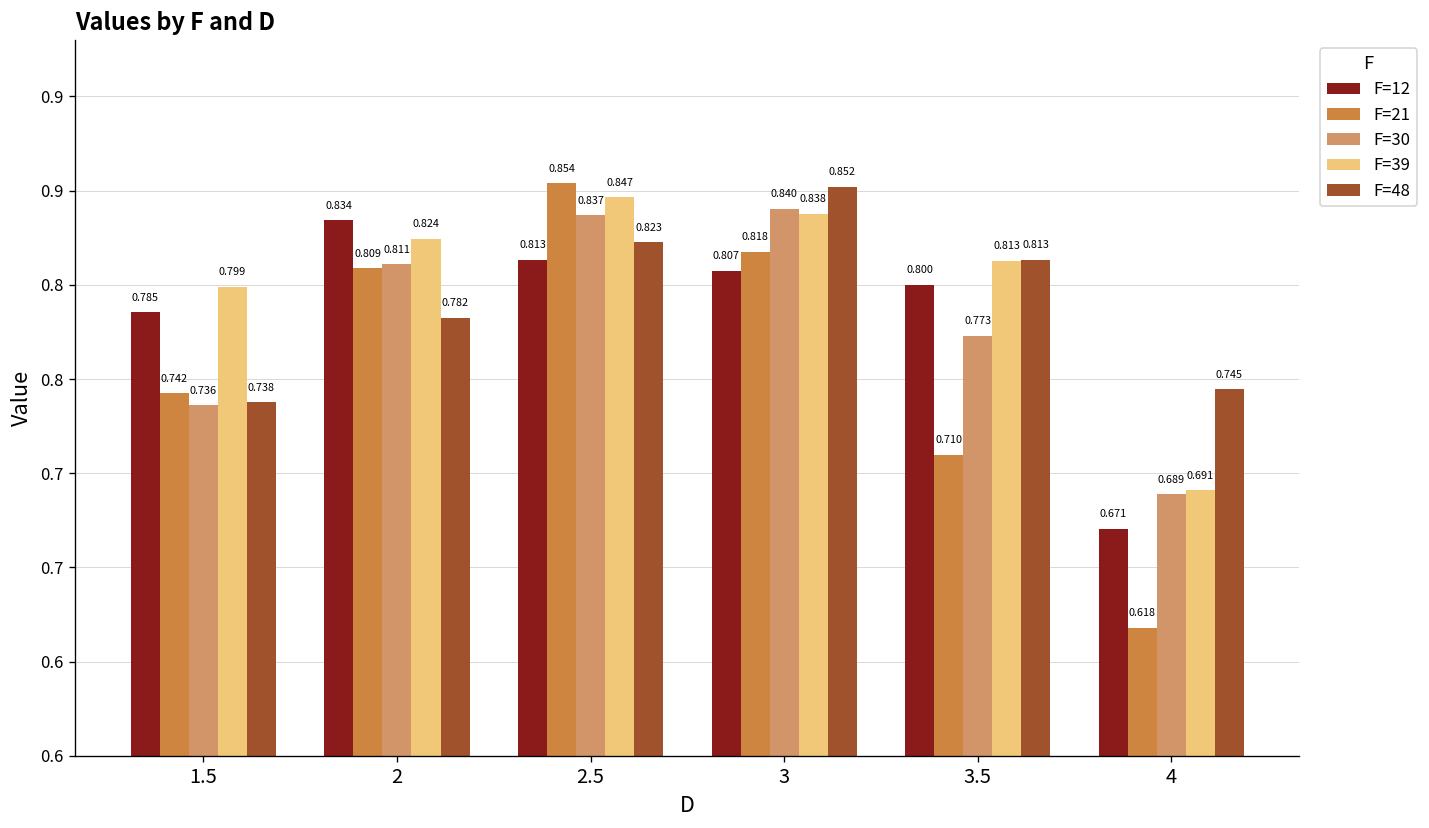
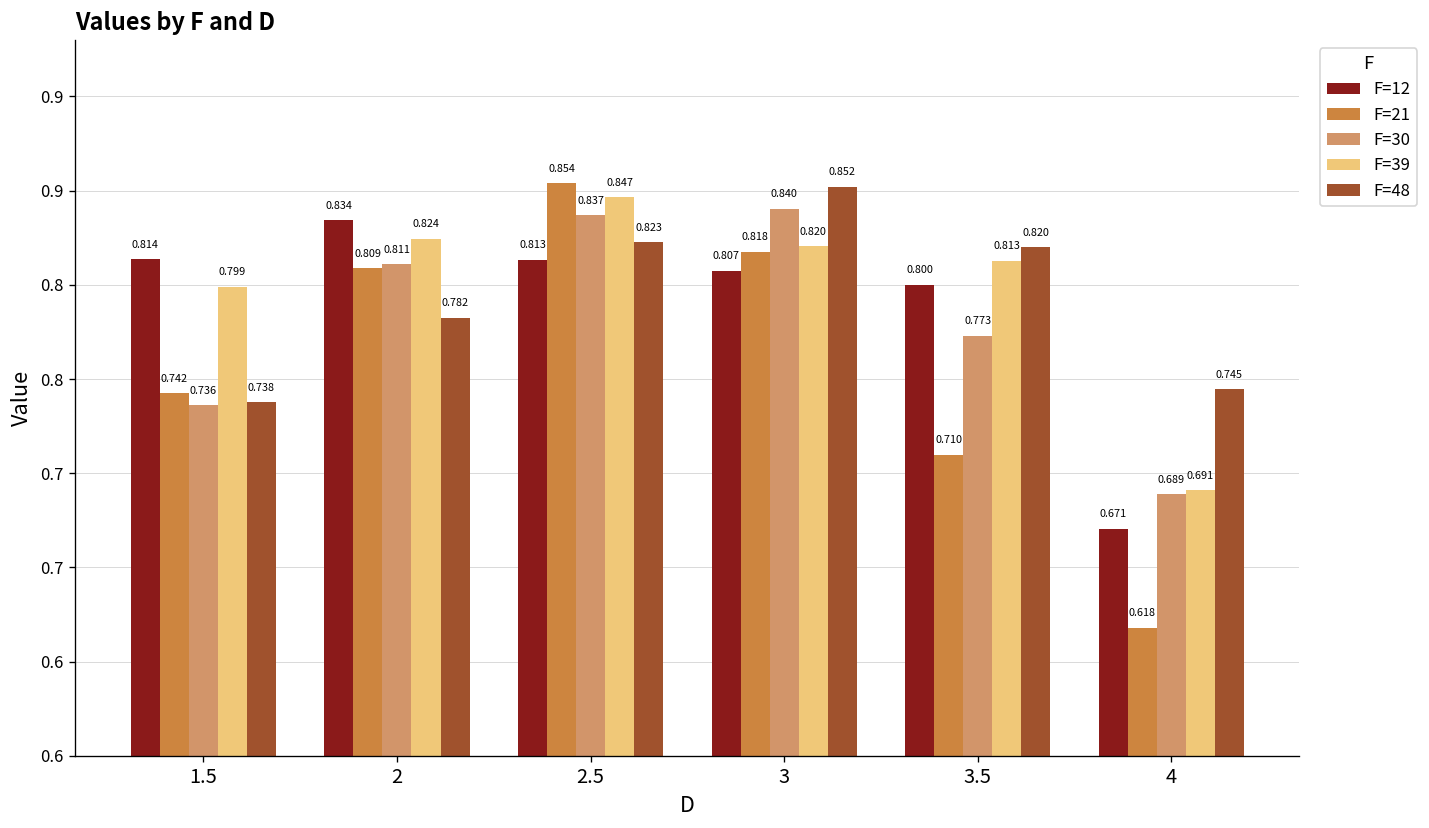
  {
    "F=12": {
-     "1.5": 0.785,
+     "1.5": 0.814,
      "2": 0.834,
      "2.5": 0.813,
      "3": 0.807,
      "3.5": 0.800,
      "4": 0.671
    },
    "F=39": {
      "1.5": 0.799,
      "2": 0.824,
      "2.5": 0.847,
-     "3": 0.838,
+     "3": 0.820,
      "3.5": 0.813,
      "4": 0.691
    },
    "F=48": {
      "1.5": 0.738,
      "2": 0.782,
      "2.5": 0.823,
      "3": 0.852,
-     "3.5": 0.813,
+     "3.5": 0.820,
      "4": 0.745
    }
  }
